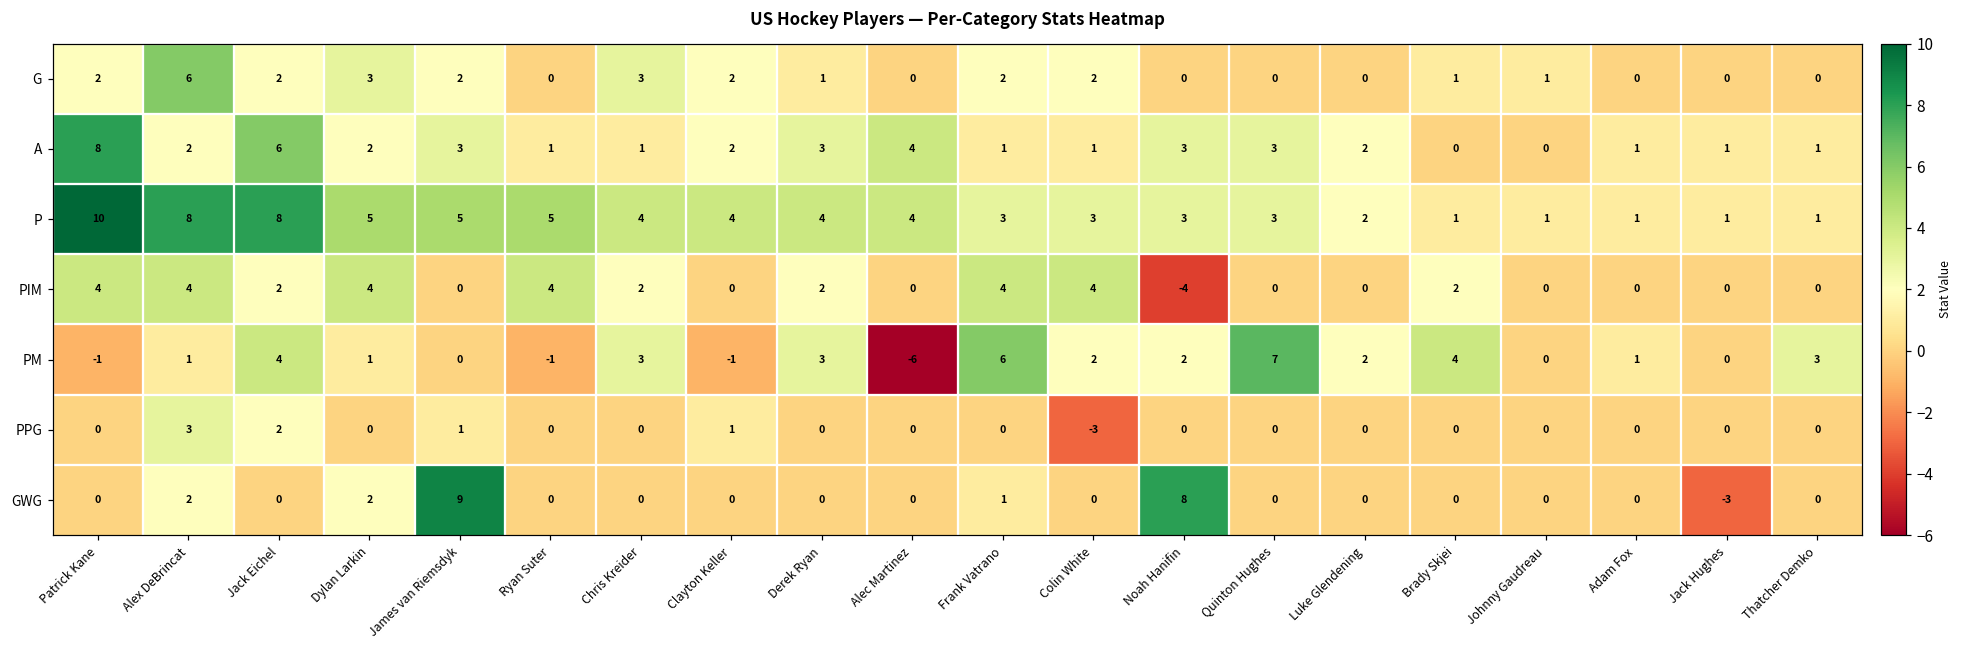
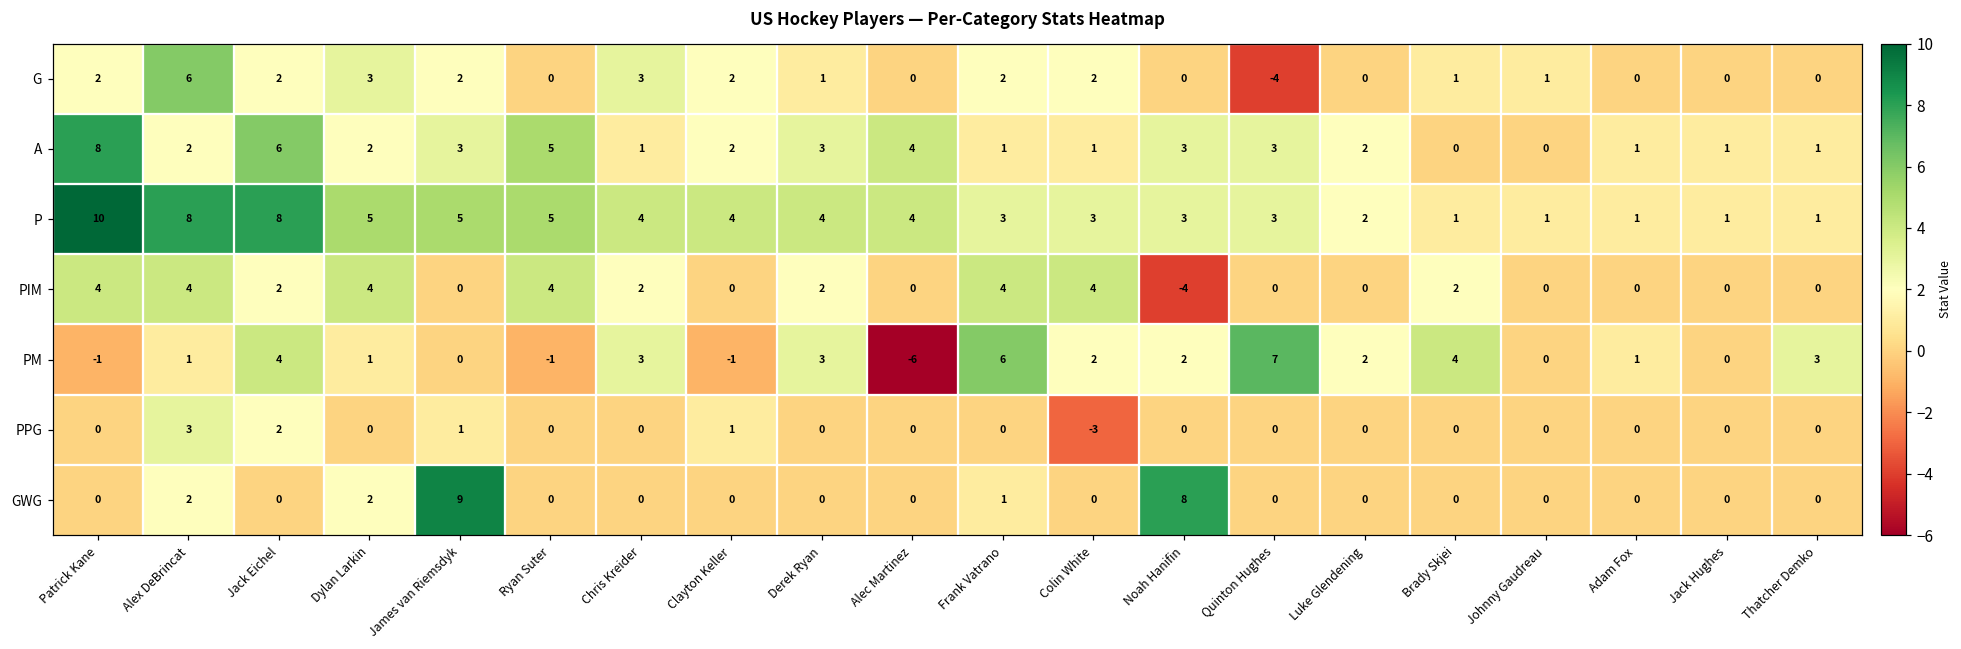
  {
    "G": {
      "Patrick Kane": 2,
      "Alex DeBrincat": 6,
      "Jack Eichel": 2,
      "Dylan Larkin": 3,
      "James van Riemsdyk": 2,
      "Ryan Suter": 0,
      "Chris Kreider": 3,
      "Clayton Keller": 2,
      "Derek Ryan": 1,
      "Alec Martinez": 0,
      "Frank Vatrano": 2,
      "Colin White": 2,
      "Noah Hanifin": 0,
-     "Quinton Hughes": 0,
+     "Quinton Hughes": -4,
      "Luke Glendening": 0,
      "Brady Skjei": 1,
      "Johnny Gaudreau": 1,
      "Adam Fox": 0,
      "Jack Hughes": 0,
      "Thatcher Demko": 0
    },
    "A": {
      "Patrick Kane": 8,
      "Alex DeBrincat": 2,
      "Jack Eichel": 6,
      "Dylan Larkin": 2,
      "James van Riemsdyk": 3,
-     "Ryan Suter": 1,
+     "Ryan Suter": 5,
      "Chris Kreider": 1,
      "Clayton Keller": 2,
      "Derek Ryan": 3,
      "Alec Martinez": 4,
      "Frank Vatrano": 1,
      "Colin White": 1,
      "Noah Hanifin": 3,
      "Quinton Hughes": 3,
      "Luke Glendening": 2,
      "Brady Skjei": 0,
      "Johnny Gaudreau": 0,
      "Adam Fox": 1,
      "Jack Hughes": 1,
      "Thatcher Demko": 1
    },
    "P": {
      "Patrick Kane": 10,
      "Alex DeBrincat": 8,
      "Jack Eichel": 8,
      "Dylan Larkin": 5,
      "James van Riemsdyk": 5,
      "Ryan Suter": 5,
      "Chris Kreider": 4,
      "Clayton Keller": 4,
      "Derek Ryan": 4,
      "Alec Martinez": 4,
      "Frank Vatrano": 3,
      "Colin White": 3,
      "Noah Hanifin": 3,
      "Quinton Hughes": 3,
      "Luke Glendening": 2,
      "Brady Skjei": 1,
      "Johnny Gaudreau": 1,
      "Adam Fox": 1,
      "Jack Hughes": 1,
      "Thatcher Demko": 1
    },
    "PIM": {
      "Patrick Kane": 4,
      "Alex DeBrincat": 4,
      "Jack Eichel": 2,
      "Dylan Larkin": 4,
      "James van Riemsdyk": 0,
      "Ryan Suter": 4,
      "Chris Kreider": 2,
      "Clayton Keller": 0,
      "Derek Ryan": 2,
      "Alec Martinez": 0,
      "Frank Vatrano": 4,
      "Colin White": 4,
      "Noah Hanifin": -4,
      "Quinton Hughes": 0,
      "Luke Glendening": 0,
      "Brady Skjei": 2,
      "Johnny Gaudreau": 0,
      "Adam Fox": 0,
      "Jack Hughes": 0,
      "Thatcher Demko": 0
    },
    "PM": {
      "Patrick Kane": -1,
      "Alex DeBrincat": 1,
      "Jack Eichel": 4,
      "Dylan Larkin": 1,
      "James van Riemsdyk": 0,
      "Ryan Suter": -1,
      "Chris Kreider": 3,
      "Clayton Keller": -1,
      "Derek Ryan": 3,
      "Alec Martinez": -6,
      "Frank Vatrano": 6,
      "Colin White": 2,
      "Noah Hanifin": 2,
      "Quinton Hughes": 7,
      "Luke Glendening": 2,
      "Brady Skjei": 4,
      "Johnny Gaudreau": 0,
      "Adam Fox": 1,
      "Jack Hughes": 0,
      "Thatcher Demko": 3
    },
    "PPG": {
      "Patrick Kane": 0,
      "Alex DeBrincat": 3,
      "Jack Eichel": 2,
      "Dylan Larkin": 0,
      "James van Riemsdyk": 1,
      "Ryan Suter": 0,
      "Chris Kreider": 0,
      "Clayton Keller": 1,
      "Derek Ryan": 0,
      "Alec Martinez": 0,
      "Frank Vatrano": 0,
      "Colin White": -3,
      "Noah Hanifin": 0,
      "Quinton Hughes": 0,
      "Luke Glendening": 0,
      "Brady Skjei": 0,
      "Johnny Gaudreau": 0,
      "Adam Fox": 0,
      "Jack Hughes": 0,
      "Thatcher Demko": 0
    },
    "GWG": {
      "Patrick Kane": 0,
      "Alex DeBrincat": 2,
      "Jack Eichel": 0,
      "Dylan Larkin": 2,
      "James van Riemsdyk": 9,
      "Ryan Suter": 0,
      "Chris Kreider": 0,
      "Clayton Keller": 0,
      "Derek Ryan": 0,
      "Alec Martinez": 0,
      "Frank Vatrano": 1,
      "Colin White": 0,
      "Noah Hanifin": 8,
      "Quinton Hughes": 0,
      "Luke Glendening": 0,
      "Brady Skjei": 0,
      "Johnny Gaudreau": 0,
      "Adam Fox": 0,
-     "Jack Hughes": -3,
+     "Jack Hughes": 0,
      "Thatcher Demko": 0
    }
  }
